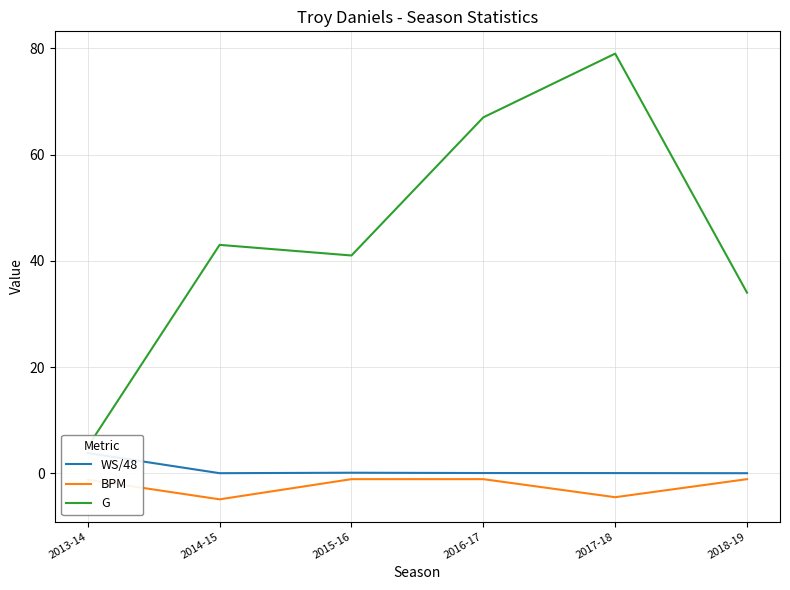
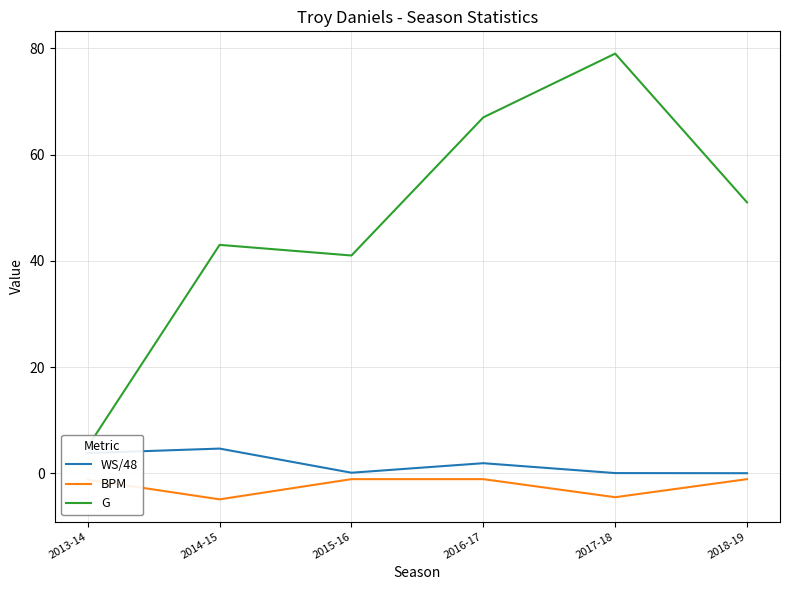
  {
    "WS/48": {
-     "2014-15": 0,
+     "2014-15": 5,
      "2015-16": 0,
-     "2016-17": 0,
+     "2016-17": 2,
      "2017-18": 0,
      "2018-19": 0
    },
    "BPM": {
      "2014-15": -5,
      "2015-16": -1,
      "2016-17": -1,
      "2017-18": -5,
      "2018-19": -1
    },
    "G": {
      "2014-15": 43,
      "2015-16": 41,
      "2016-17": 67,
      "2017-18": 79,
-     "2018-19": 34
+     "2018-19": 51
    }
  }
